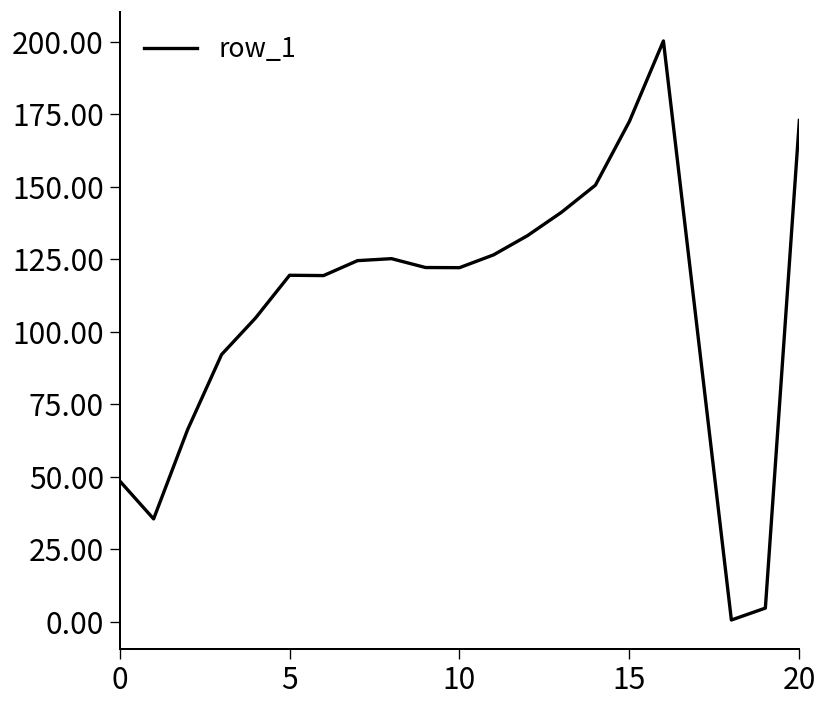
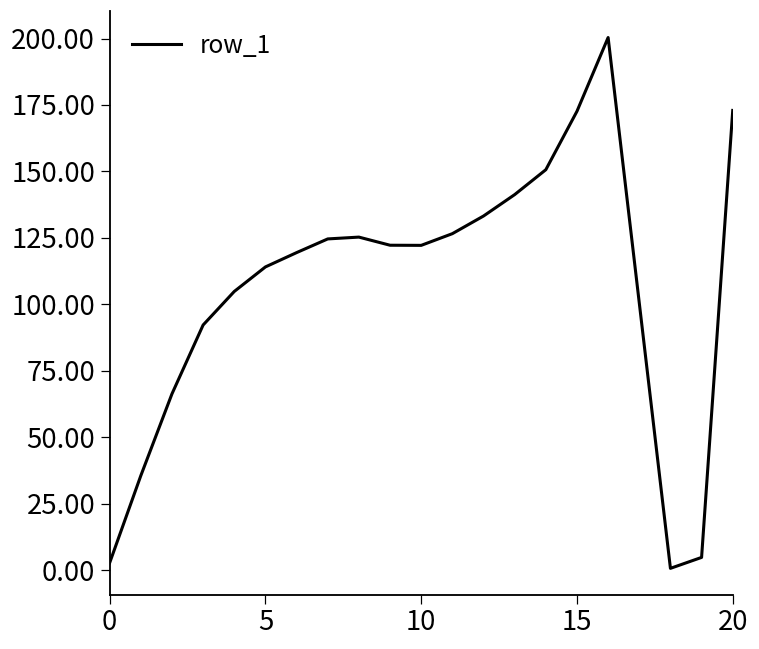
  {
-   "0": 49,
-   "5": 120,
+   "0": 3,
+   "5": 114,
    "10": 122,
    "15": 173,
    "20": 173
  }
